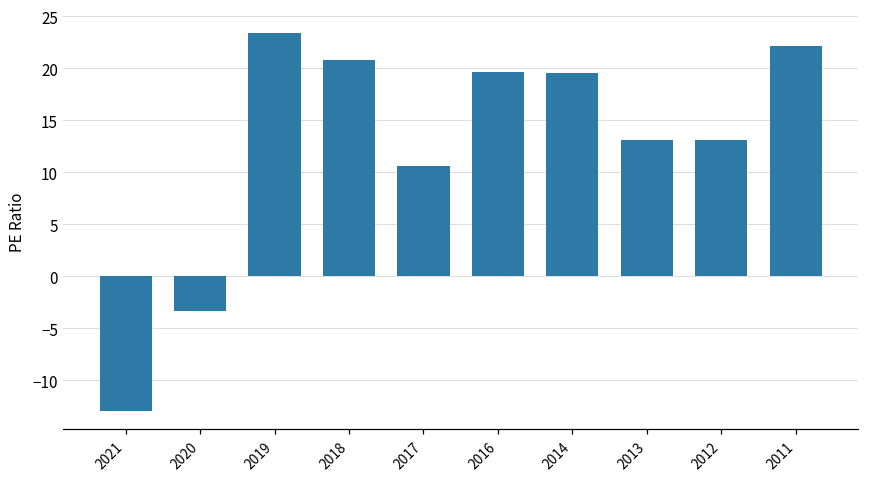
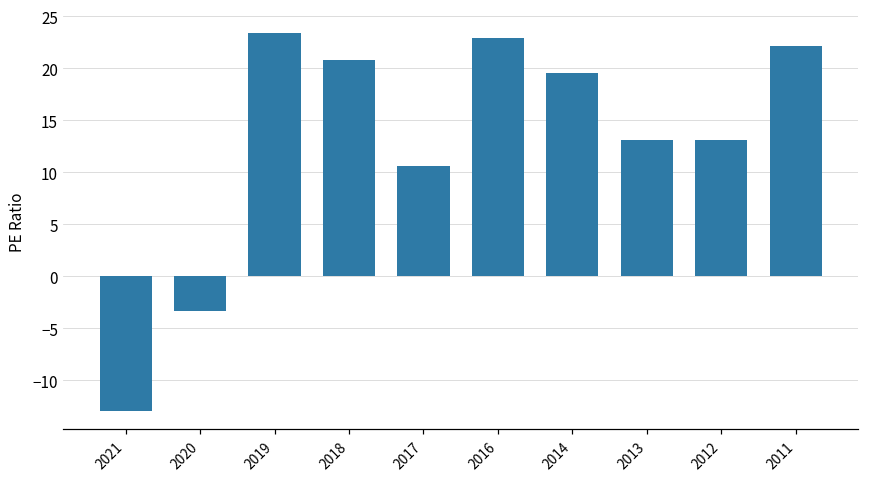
  {
    "2021": -13,
    "2020": -3,
    "2019": 23,
    "2018": 21,
    "2017": 11,
-   "2016": 20,
+   "2016": 23,
    "2014": 20,
    "2013": 13,
    "2012": 13,
    "2011": 22
  }
